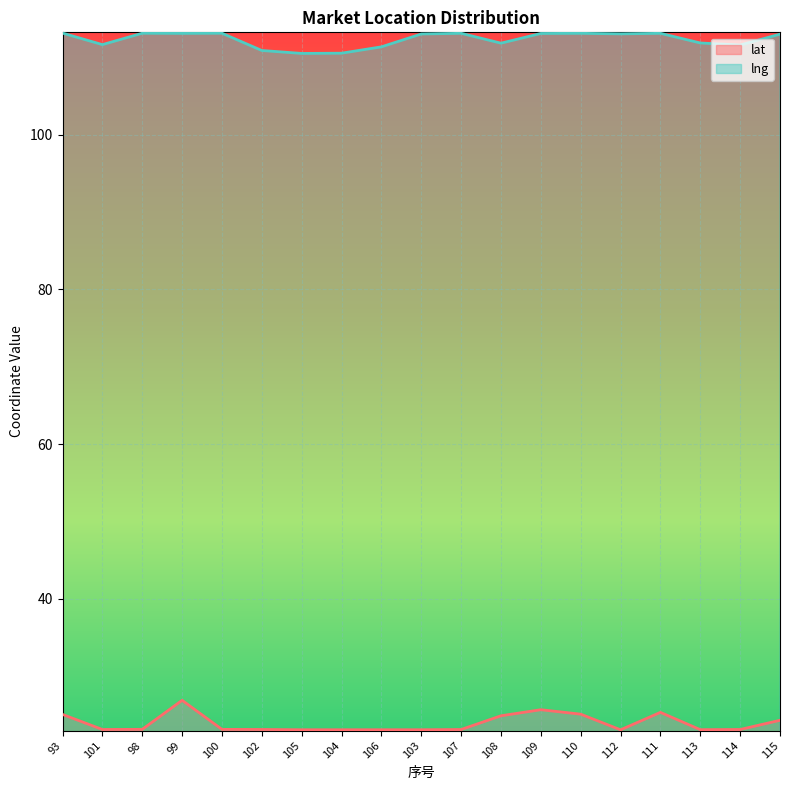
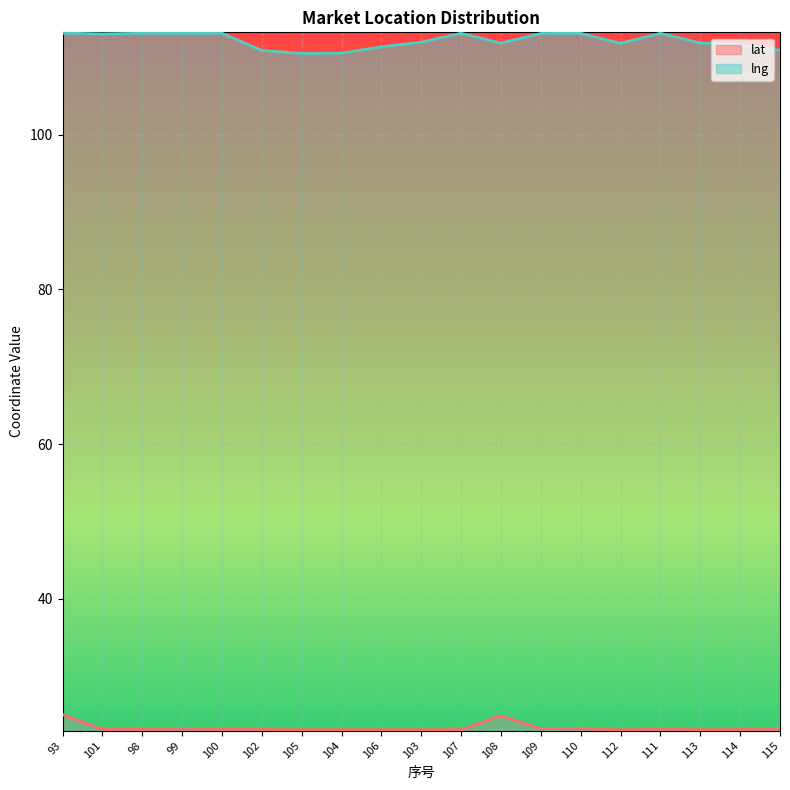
  {
    "lat": {
      "93": 25,
      "101": 23,
      "98": 23,
-     "99": 27,
+     "99": 23,
      "100": 23,
      "102": 23,
      "105": 23,
      "104": 23,
      "106": 23,
      "103": 23,
      "107": 23,
      "108": 25,
-     "109": 26,
-     "110": 25,
+     "109": 23,
+     "110": 23,
      "112": 23,
-     "111": 25,
+     "111": 23,
      "113": 23,
      "114": 23,
-     "115": 24
+     "115": 23
    },
    "lng": {
      "93": 113,
-     "101": 112,
+     "101": 113,
      "98": 113,
      "99": 113,
      "100": 113,
      "102": 111,
      "105": 110,
      "104": 111,
      "106": 111,
-     "103": 113,
+     "103": 112,
      "107": 113,
      "108": 112,
      "109": 113,
      "110": 113,
-     "112": 113,
+     "112": 112,
      "111": 113,
      "113": 112,
-     "115": 113
+     "115": 111
    }
  }
